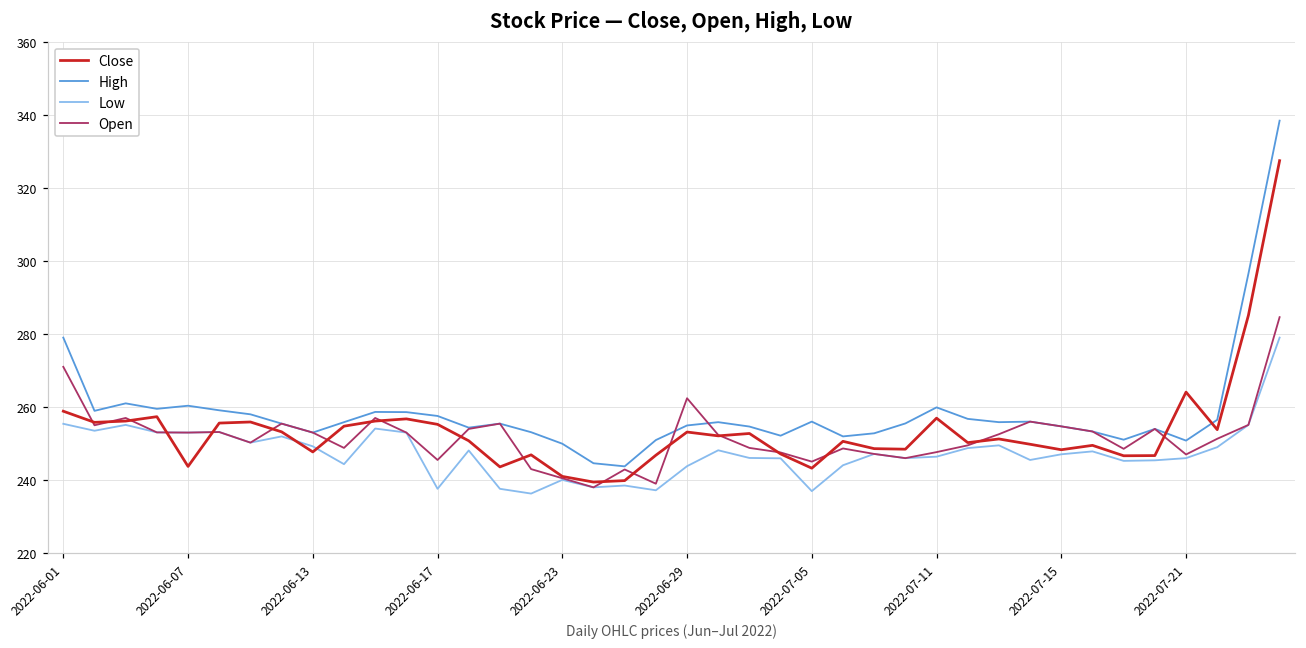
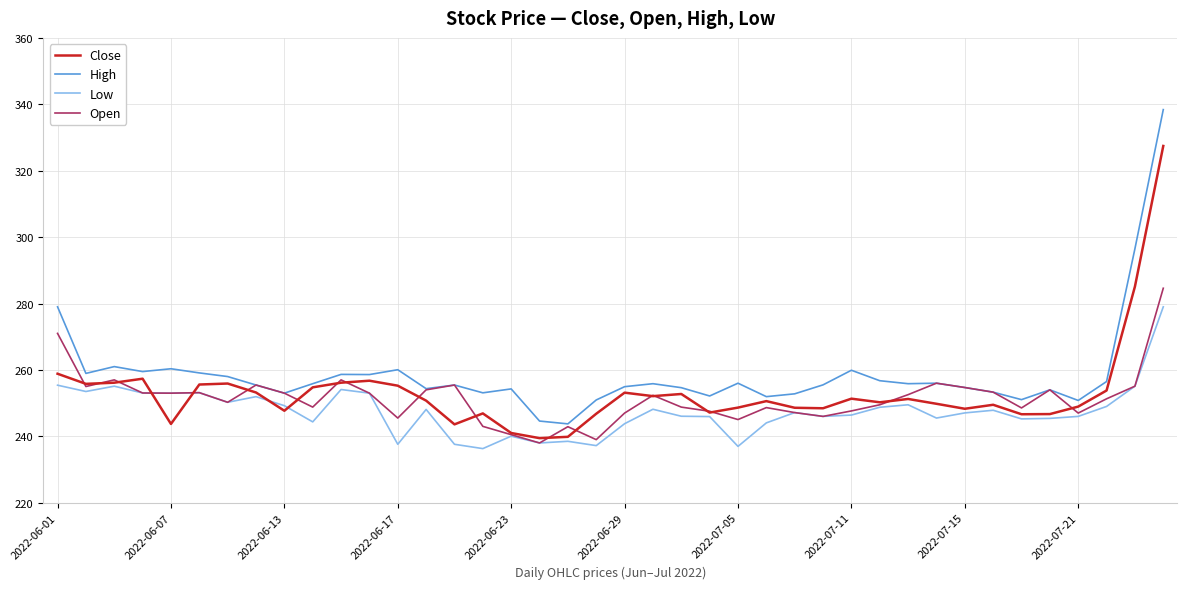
  {
    "Close": {
      "2022-06-01": 259,
      "2022-06-07": 244,
      "2022-06-13": 248,
      "2022-06-17": 255,
      "2022-06-29": 253,
-     "2022-07-05": 243,
-     "2022-07-11": 257,
+     "2022-07-05": 249,
+     "2022-07-11": 251,
      "2022-07-15": 248,
-     "2022-07-21": 264
+     "2022-07-21": 249
    },
    "High": {
      "2022-06-01": 279,
      "2022-06-07": 260,
-     "2022-06-17": 258,
-     "2022-06-23": 250,
+     "2022-06-17": 260,
+     "2022-06-23": 254,
      "2022-06-29": 255,
      "2022-07-05": 256,
      "2022-07-11": 260,
      "2022-07-21": 251
    },
    "Low": {
      "2022-06-01": 255,
      "2022-06-13": 249,
      "2022-06-17": 238,
      "2022-06-29": 244,
      "2022-07-05": 237,
      "2022-07-11": 246,
      "2022-07-15": 247,
      "2022-07-21": 246
    },
    "Open": {
      "2022-06-01": 271,
      "2022-06-17": 246,
-     "2022-06-29": 262,
+     "2022-06-29": 247,
      "2022-07-05": 245,
      "2022-07-11": 248,
      "2022-07-21": 247
    }
  }
